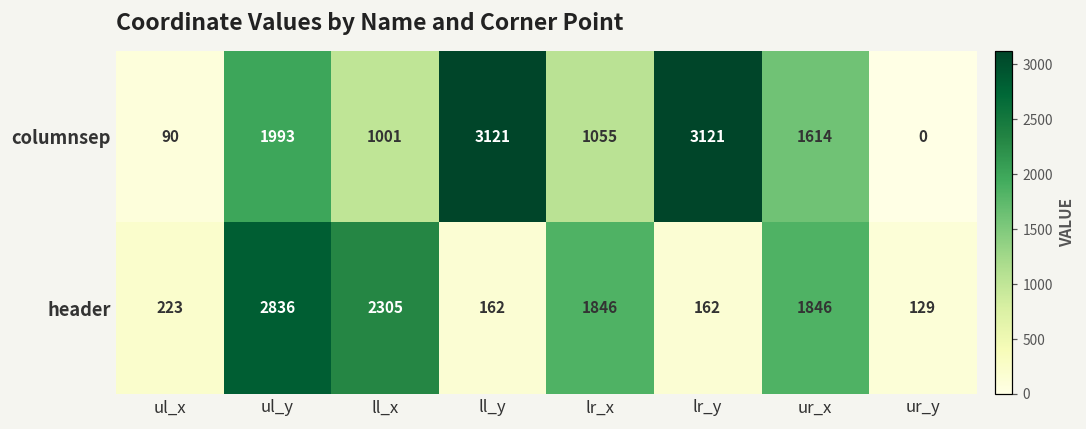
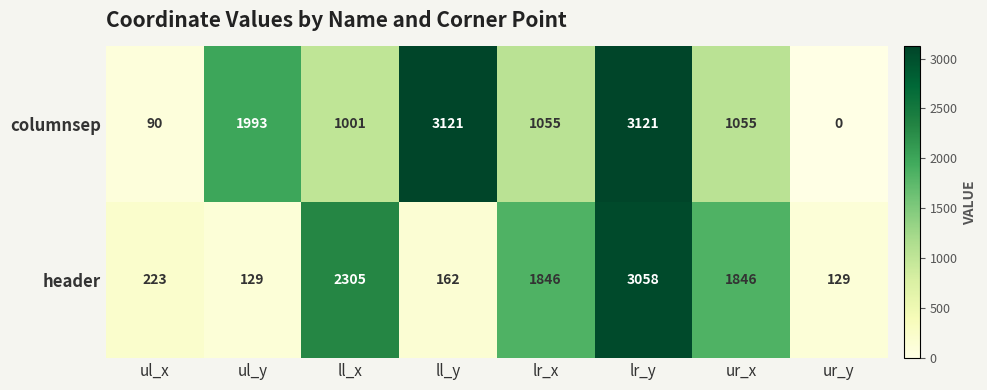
  {
    "columnsep": {
      "ul_x": 90,
      "ul_y": 1993,
      "ll_x": 1001,
      "ll_y": 3121,
      "lr_x": 1055,
      "lr_y": 3121,
-     "ur_x": 1614,
+     "ur_x": 1055,
      "ur_y": 0
    },
    "header": {
      "ul_x": 223,
-     "ul_y": 2836,
+     "ul_y": 129,
      "ll_x": 2305,
      "ll_y": 162,
      "lr_x": 1846,
-     "lr_y": 162,
+     "lr_y": 3058,
      "ur_x": 1846,
      "ur_y": 129
    }
  }
